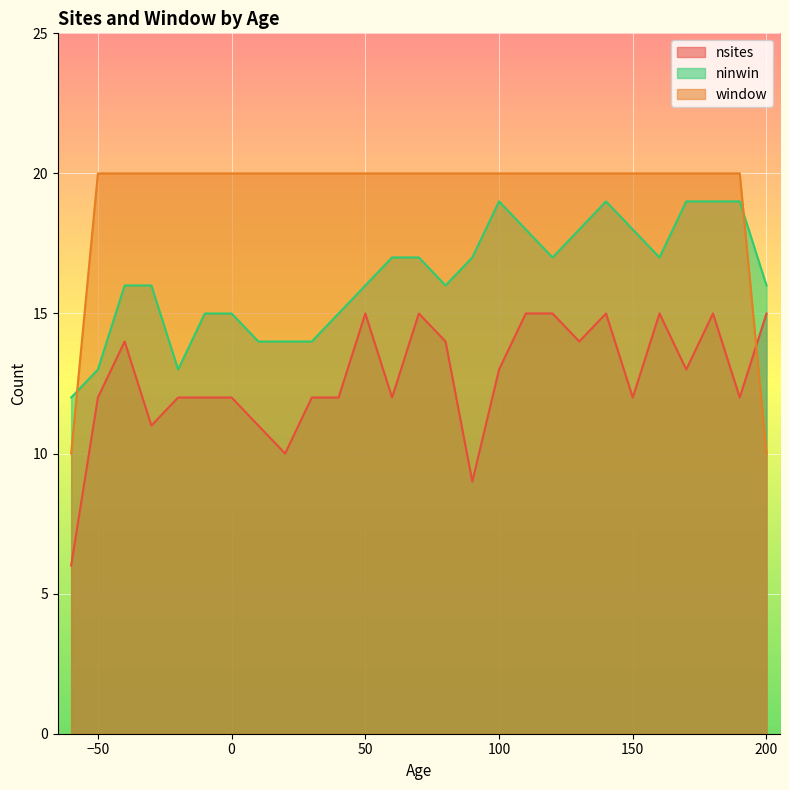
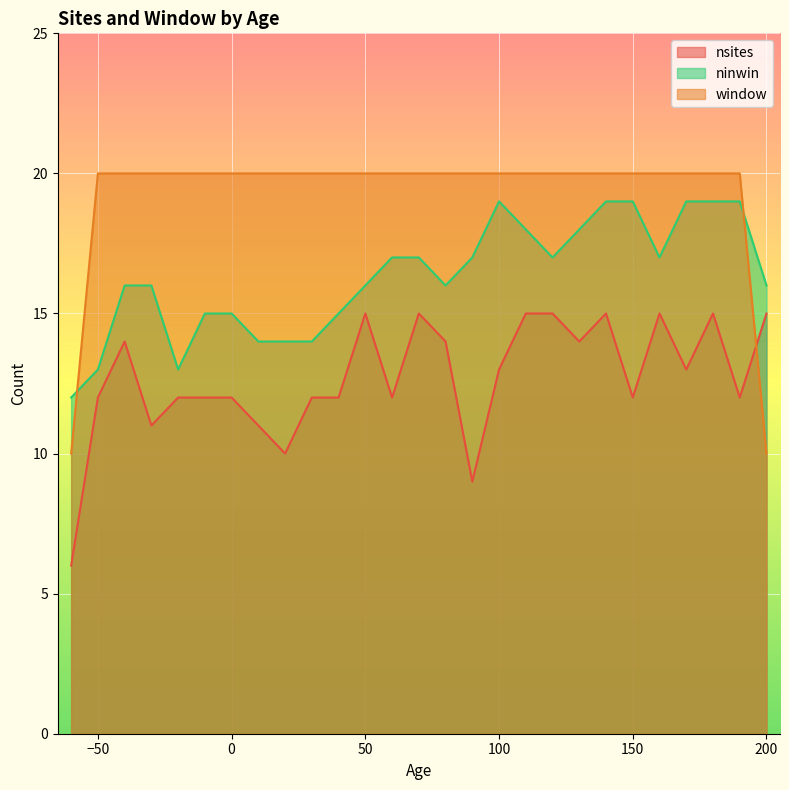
  {
    "ninwin": {
      "−50": 13,
      "0": 15,
      "50": 16,
      "100": 19,
-     "150": 18,
+     "150": 19,
      "200": 16
    }
  }
